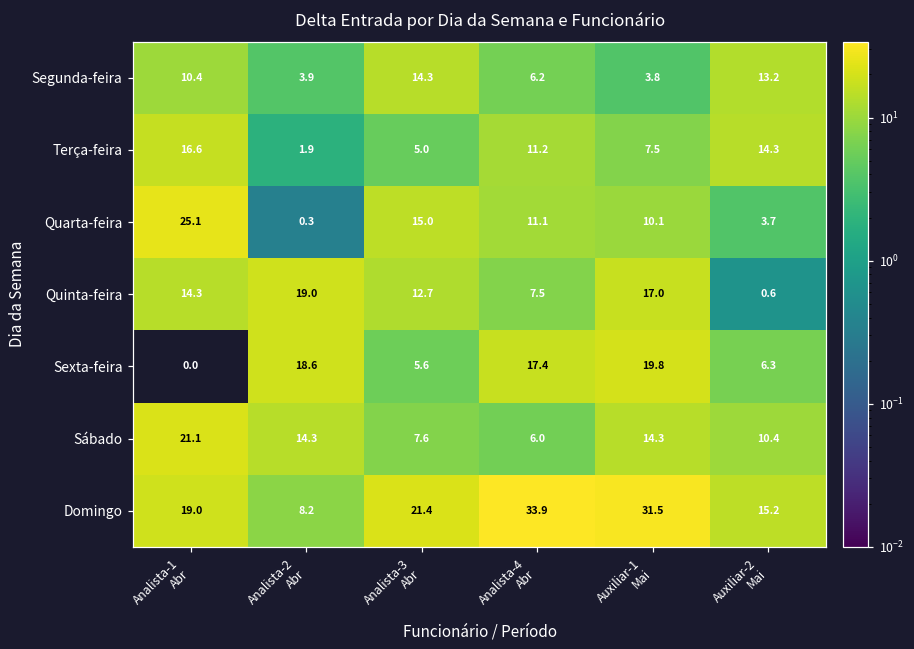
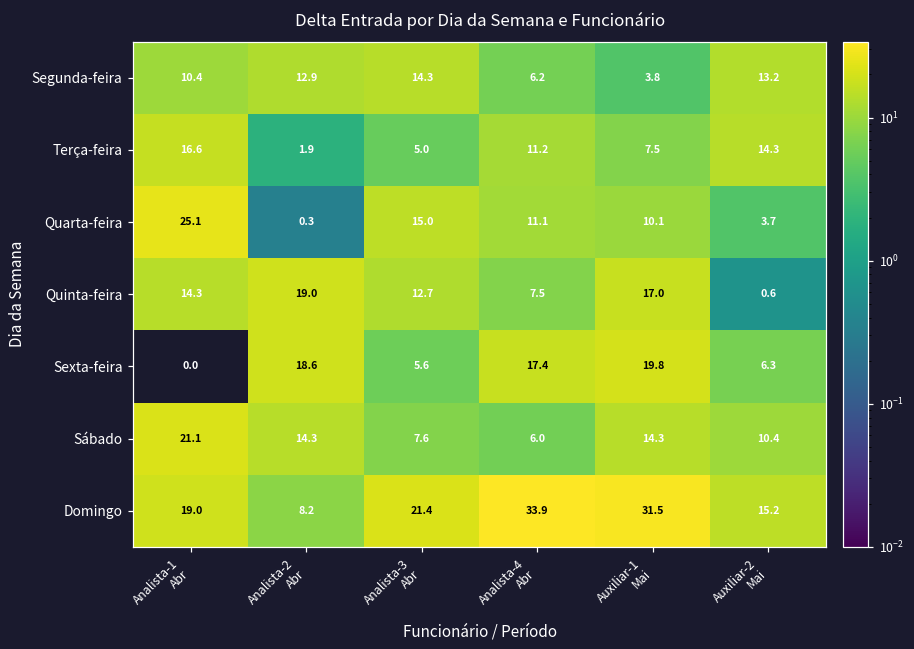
  {
    "Segunda-feira": {
      "Analista-1 Abr": 10.4,
-     "Analista-2 Abr": 3.9,
+     "Analista-2 Abr": 12.9,
      "Analista-3 Abr": 14.3,
      "Analista-4 Abr": 6.2,
      "Auxiliar-1 Mai": 3.8,
      "Auxiliar-2 Mai": 13.2
    },
    "Terça-feira": {
      "Analista-1 Abr": 16.6,
      "Analista-2 Abr": 1.9,
      "Analista-3 Abr": 5.0,
      "Analista-4 Abr": 11.2,
      "Auxiliar-1 Mai": 7.5,
      "Auxiliar-2 Mai": 14.3
    },
    "Quarta-feira": {
      "Analista-1 Abr": 25.1,
      "Analista-2 Abr": 0.3,
      "Analista-3 Abr": 15.0,
      "Analista-4 Abr": 11.1,
      "Auxiliar-1 Mai": 10.1,
      "Auxiliar-2 Mai": 3.7
    },
    "Quinta-feira": {
      "Analista-1 Abr": 14.3,
      "Analista-2 Abr": 19.0,
      "Analista-3 Abr": 12.7,
      "Analista-4 Abr": 7.5,
      "Auxiliar-1 Mai": 17.0,
      "Auxiliar-2 Mai": 0.6
    },
    "Sexta-feira": {
      "Analista-1 Abr": 0.0,
      "Analista-2 Abr": 18.6,
      "Analista-3 Abr": 5.6,
      "Analista-4 Abr": 17.4,
      "Auxiliar-1 Mai": 19.8,
      "Auxiliar-2 Mai": 6.3
    },
    "Sábado": {
      "Analista-1 Abr": 21.1,
      "Analista-2 Abr": 14.3,
      "Analista-3 Abr": 7.6,
      "Analista-4 Abr": 6.0,
      "Auxiliar-1 Mai": 14.3,
      "Auxiliar-2 Mai": 10.4
    },
    "Domingo": {
      "Analista-1 Abr": 19.0,
      "Analista-2 Abr": 8.2,
      "Analista-3 Abr": 21.4,
      "Analista-4 Abr": 33.9,
      "Auxiliar-1 Mai": 31.5,
      "Auxiliar-2 Mai": 15.2
    }
  }
